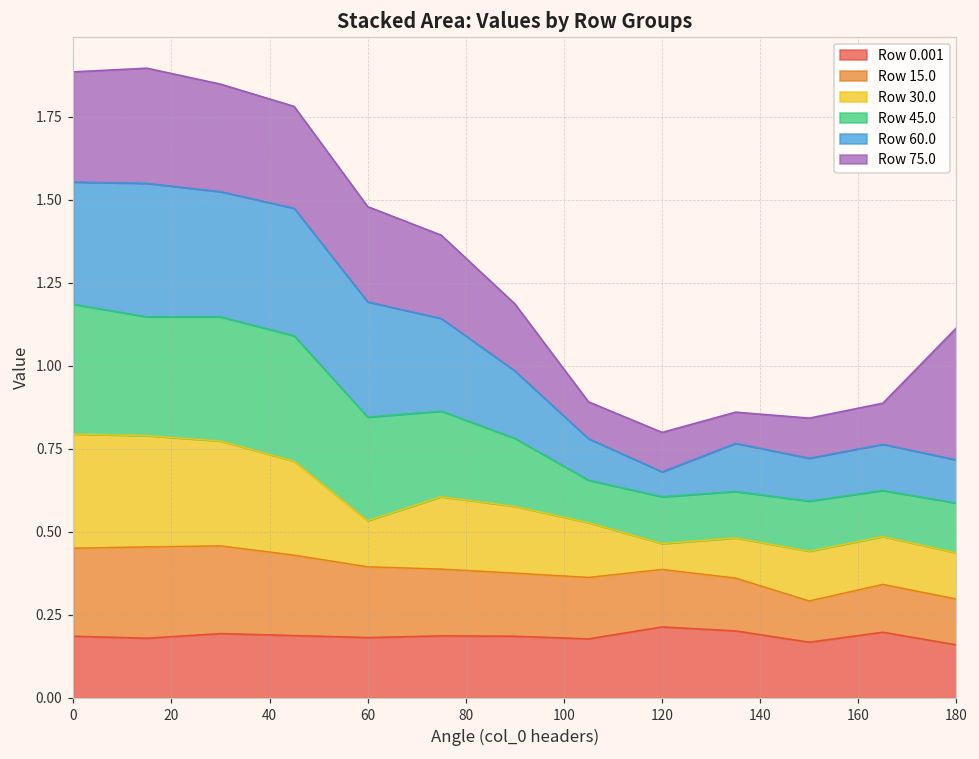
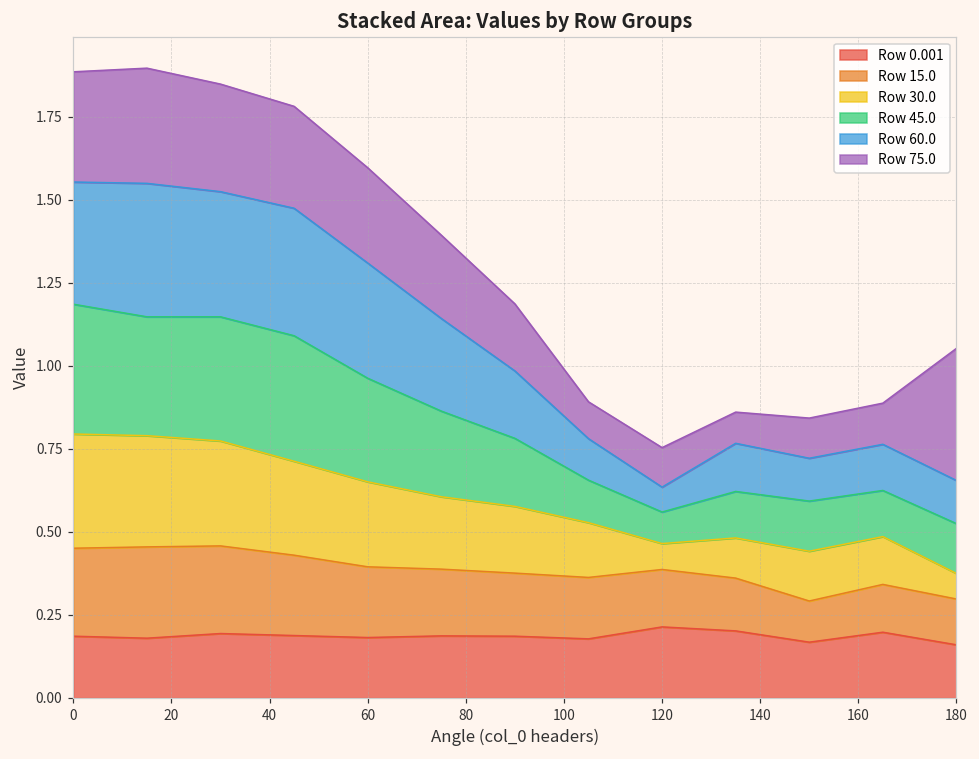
  {
    "Row 30.0": {
      "0": 0.34,
-     "60": 0.14,
+     "60": 0.26,
      "120": 0.08,
-     "180": 0.14
+     "180": 0.08
    },
    "Row 45.0": {
      "0": 0.39,
      "60": 0.31,
-     "120": 0.14,
+     "120": 0.10,
      "180": 0.15
    },
    "Row 60.0": {
      "0": 0.37,
      "60": 0.35,
      "120": 0.07,
      "180": 0.13
    },
    "Row 75.0": {
      "0": 0.33,
      "60": 0.29,
      "120": 0.12,
      "180": 0.40
    }
  }
